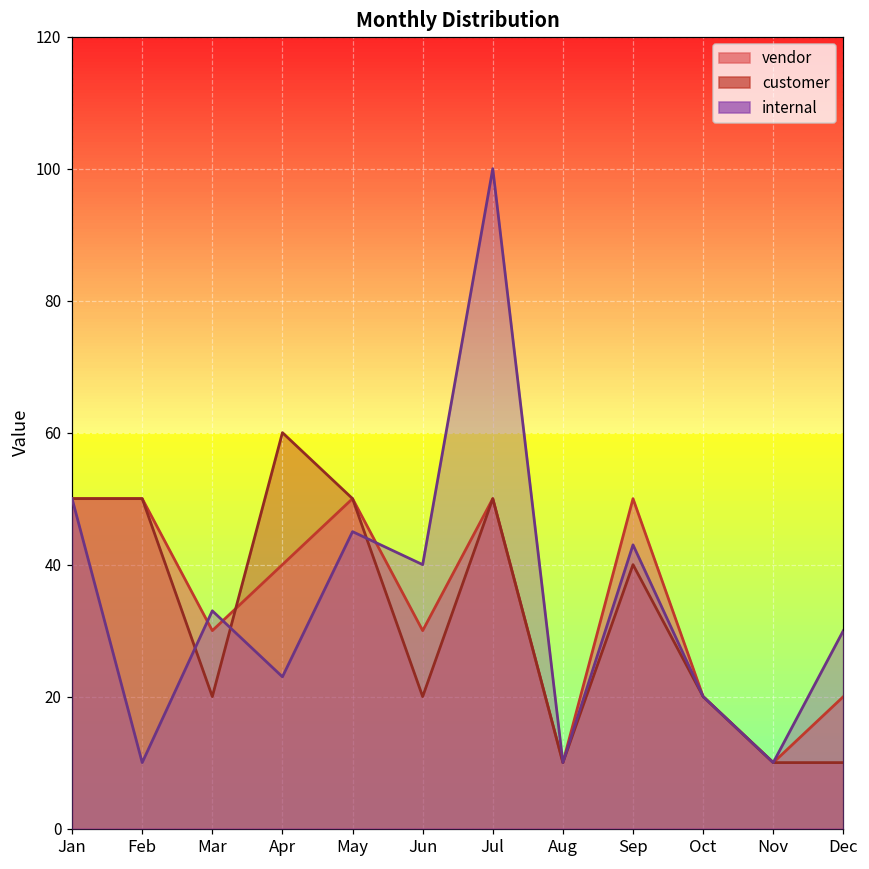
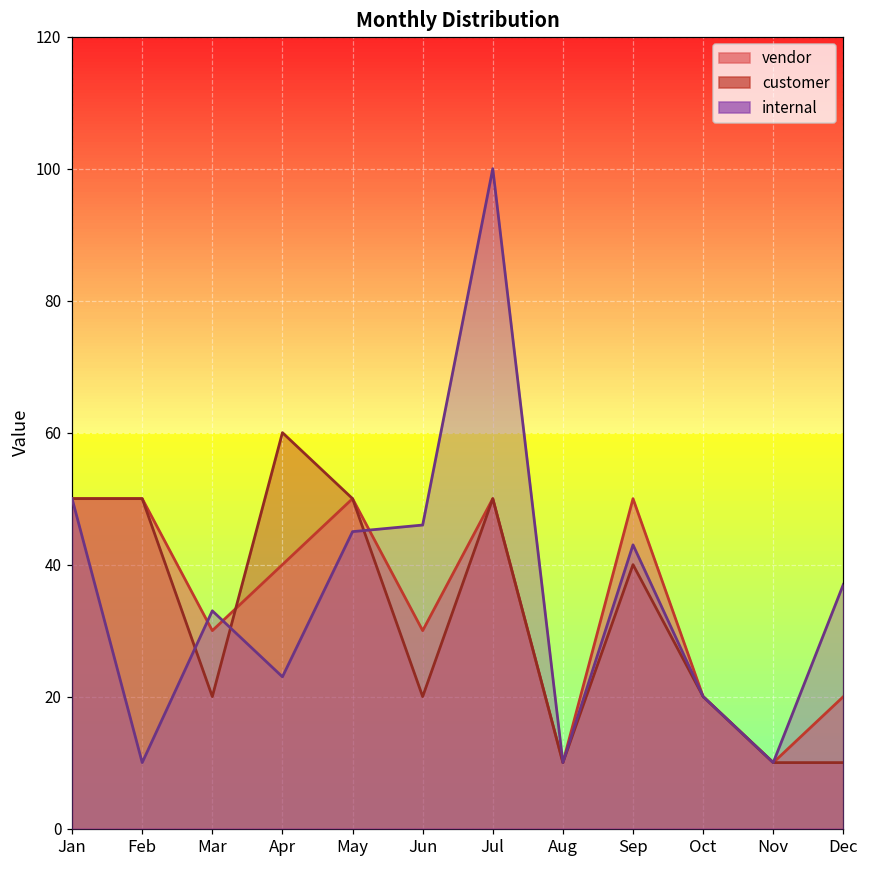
  {
    "internal": {
      "Feb": 10,
      "Mar": 33,
      "Apr": 23,
      "May": 45,
-     "Jun": 40,
+     "Jun": 46,
      "Jul": 100,
      "Sep": 43,
-     "Dec": 30
+     "Dec": 37
    }
  }
